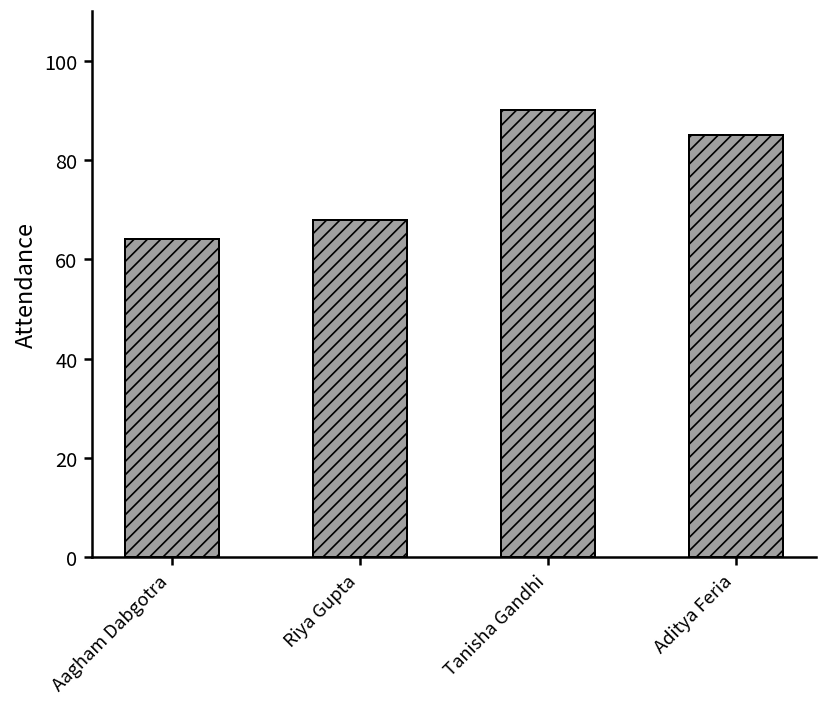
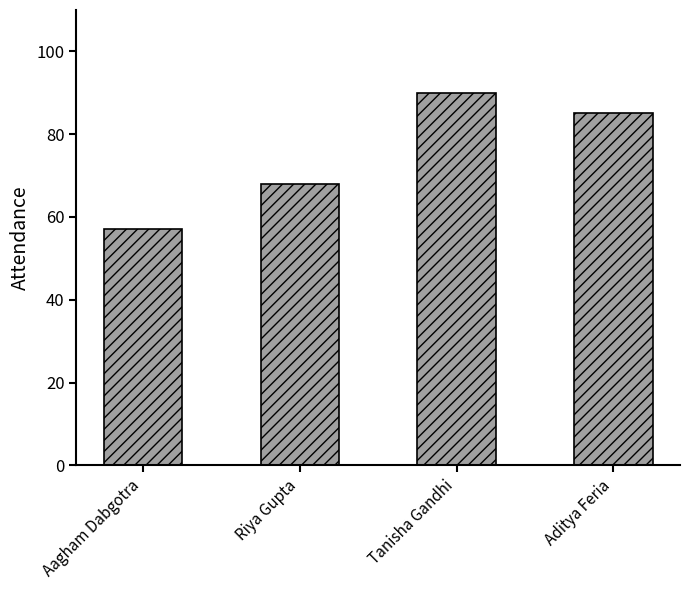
  {
-   "Aagham Dabgotra": 64,
+   "Aagham Dabgotra": 57,
    "Riya Gupta": 68,
    "Tanisha Gandhi": 90,
    "Aditya Feria": 85
  }
